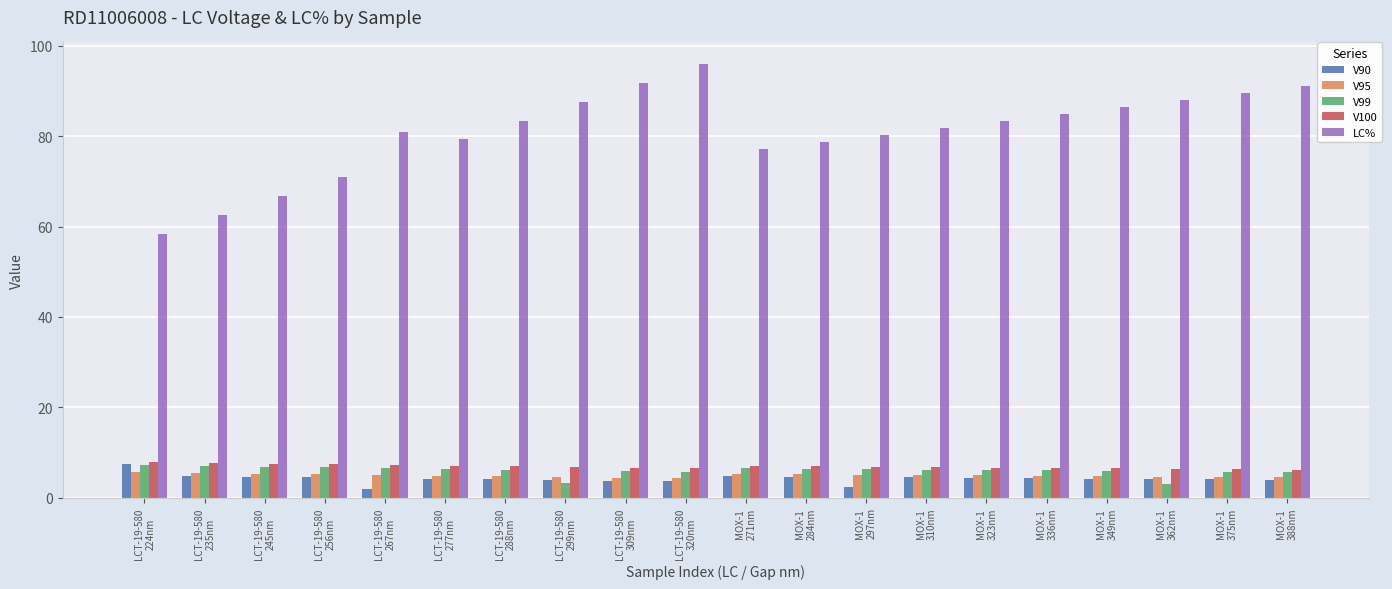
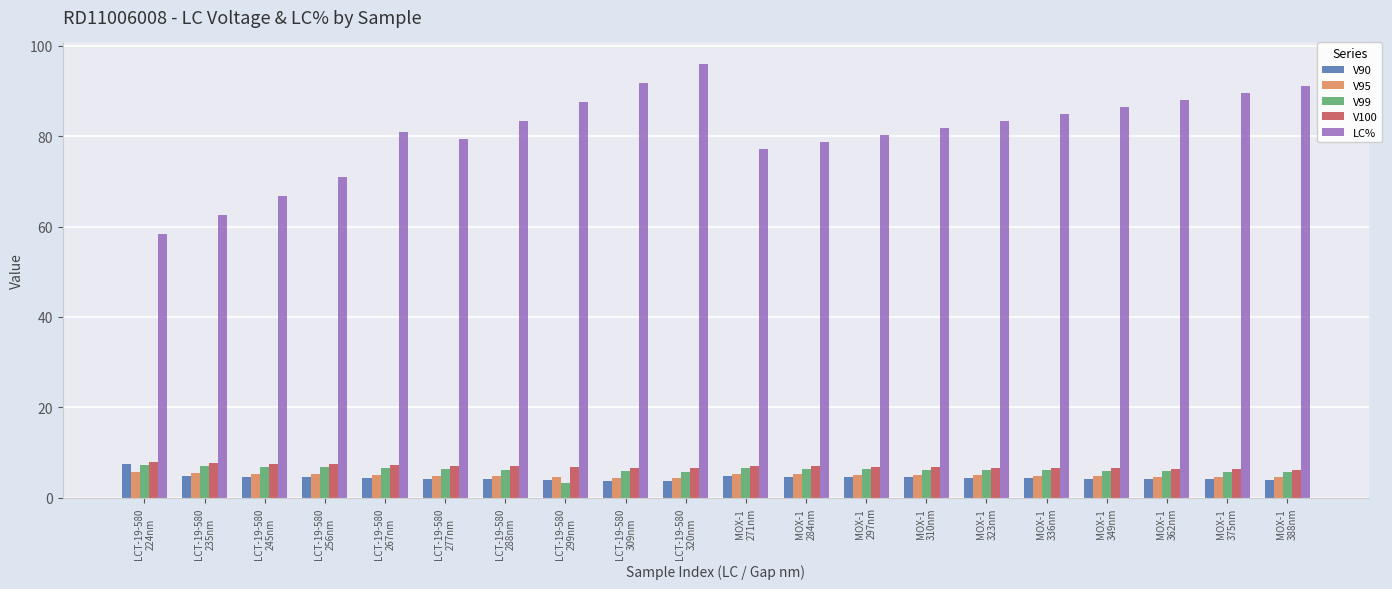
  {
    "V90": {
      "LCT-19-580 224nm": 8,
      "LCT-19-580 235nm": 5,
      "LCT-19-580 245nm": 5,
      "LCT-19-580 256nm": 4,
-     "LCT-19-580 267nm": 2,
+     "LCT-19-580 267nm": 4,
      "LCT-19-580 277nm": 4,
      "LCT-19-580 288nm": 4,
      "LCT-19-580 299nm": 4,
      "LCT-19-580 309nm": 4,
      "LCT-19-580 320nm": 4,
      "MOX-1 271nm": 5,
      "MOX-1 284nm": 5,
-     "MOX-1 297nm": 2,
+     "MOX-1 297nm": 5,
      "MOX-1 310nm": 4,
      "MOX-1 323nm": 4,
      "MOX-1 336nm": 4,
      "MOX-1 349nm": 4,
      "MOX-1 362nm": 4,
      "MOX-1 375nm": 4,
      "MOX-1 388nm": 4
    },
    "V99": {
      "LCT-19-580 224nm": 7,
      "LCT-19-580 235nm": 7,
      "LCT-19-580 245nm": 7,
      "LCT-19-580 256nm": 7,
      "LCT-19-580 267nm": 7,
      "LCT-19-580 277nm": 6,
      "LCT-19-580 288nm": 6,
      "LCT-19-580 299nm": 3,
      "LCT-19-580 309nm": 6,
      "LCT-19-580 320nm": 6,
      "MOX-1 271nm": 6,
      "MOX-1 284nm": 6,
      "MOX-1 297nm": 6,
      "MOX-1 310nm": 6,
      "MOX-1 323nm": 6,
      "MOX-1 336nm": 6,
      "MOX-1 349nm": 6,
-     "MOX-1 362nm": 3,
+     "MOX-1 362nm": 6,
      "MOX-1 375nm": 6,
      "MOX-1 388nm": 6
    },
    "LC%": {
      "LCT-19-580 224nm": 58,
      "LCT-19-580 235nm": 63,
      "LCT-19-580 245nm": 67,
      "LCT-19-580 256nm": 71,
      "LCT-19-580 267nm": 81,
      "LCT-19-580 277nm": 79,
      "LCT-19-580 288nm": 83,
      "LCT-19-580 299nm": 88,
      "LCT-19-580 309nm": 92,
      "LCT-19-580 320nm": 96,
      "MOX-1 271nm": 77,
      "MOX-1 284nm": 79,
      "MOX-1 297nm": 80,
      "MOX-1 310nm": 82,
      "MOX-1 323nm": 83,
      "MOX-1 336nm": 85,
      "MOX-1 349nm": 86,
      "MOX-1 362nm": 88,
      "MOX-1 375nm": 90,
      "MOX-1 388nm": 91
    }
  }
